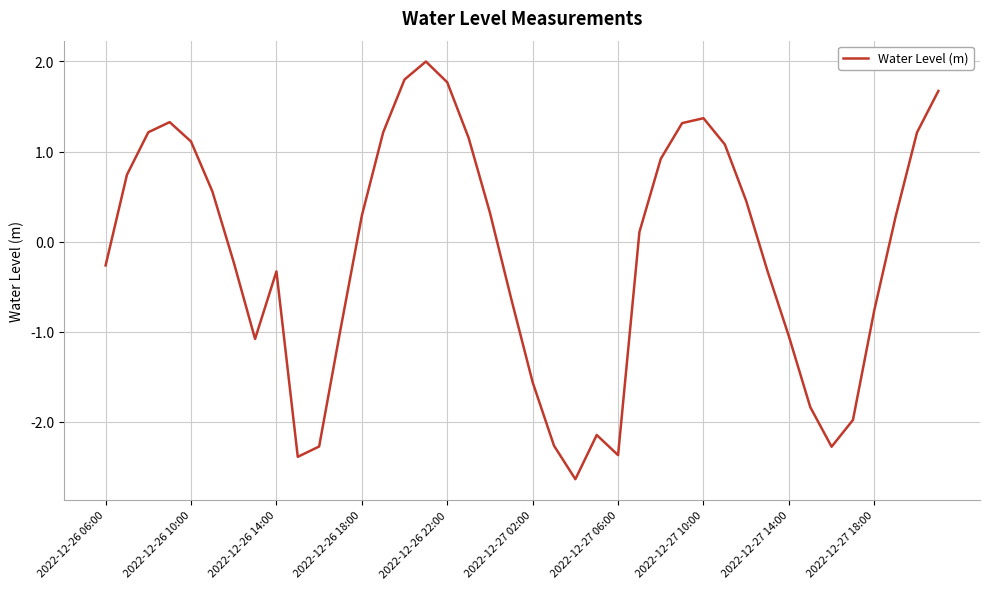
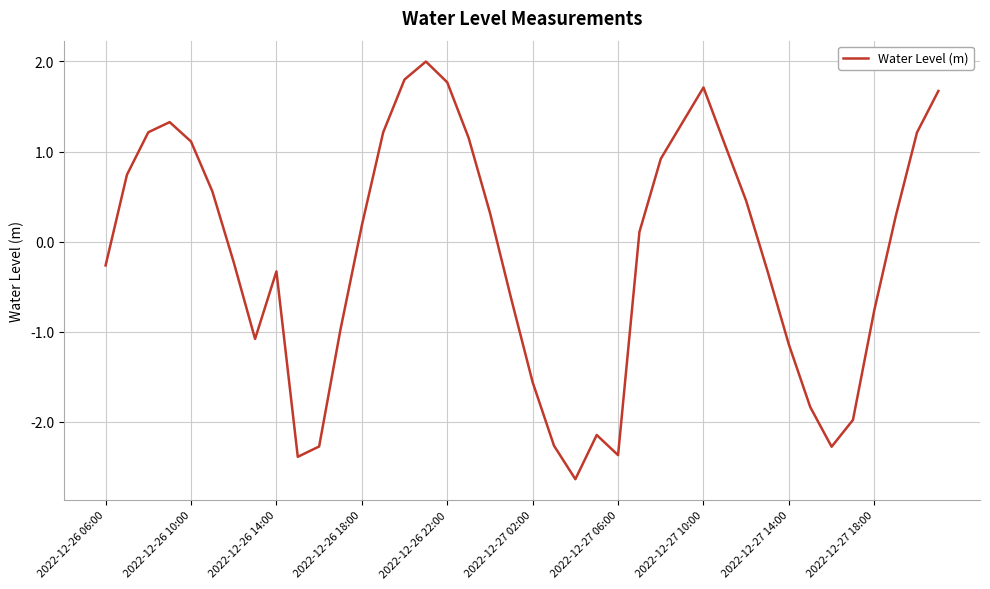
  {
    "2022-12-26 06:00": -0.3,
    "2022-12-26 10:00": 1.1,
    "2022-12-26 14:00": -0.3,
-   "2022-12-26 18:00": 0.3,
+   "2022-12-26 18:00": 0.2,
    "2022-12-26 22:00": 1.8,
    "2022-12-27 02:00": -1.6,
    "2022-12-27 06:00": -2.4,
-   "2022-12-27 10:00": 1.4,
-   "2022-12-27 14:00": -1.05,
+   "2022-12-27 10:00": 1.7,
+   "2022-12-27 14:00": -1.14,
    "2022-12-27 18:00": -0.8
  }
